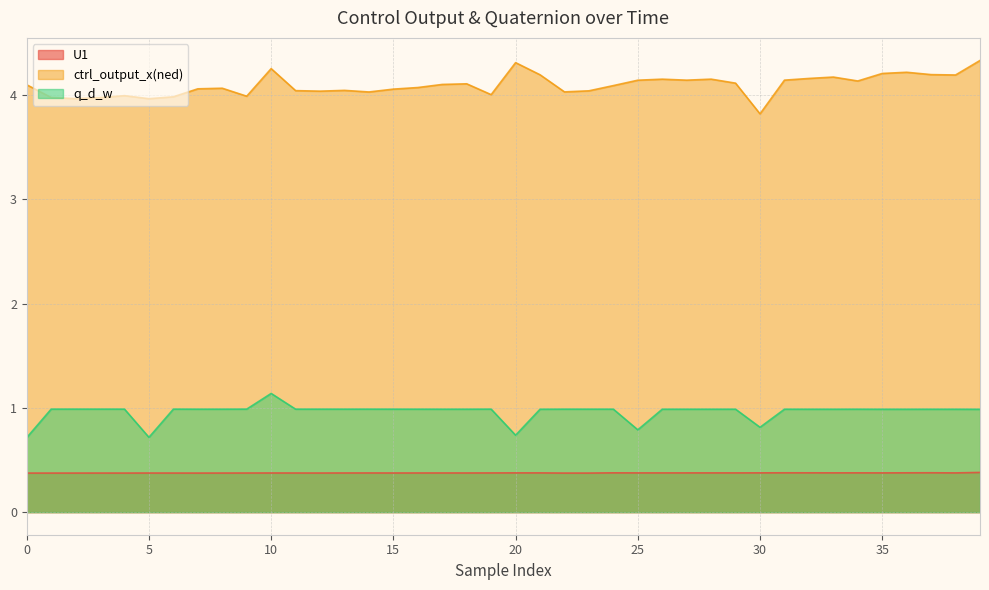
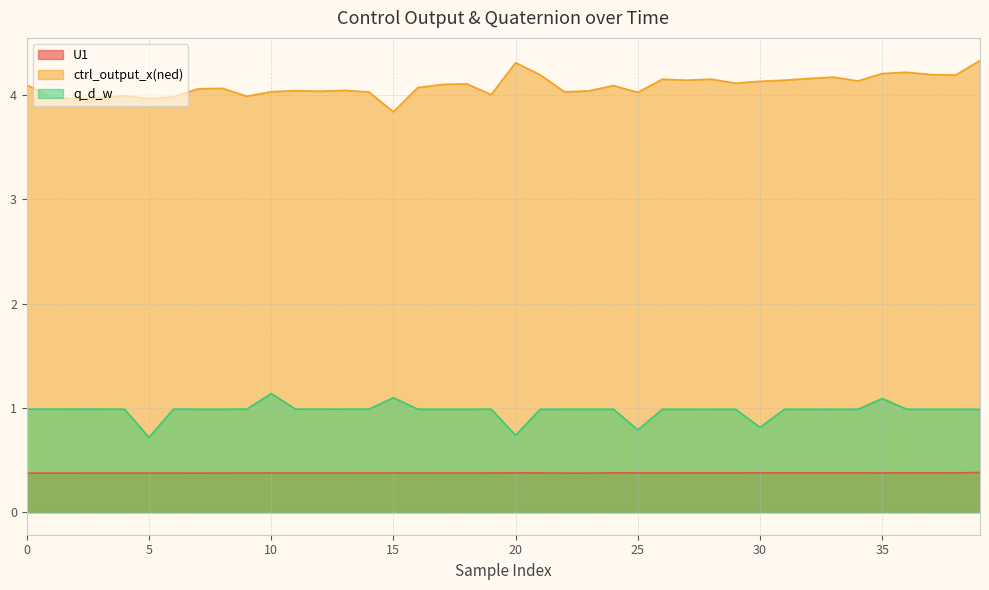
  {
    "U1": {
      "0": 0.37,
      "5": 0.38,
      "10": 0.38,
      "15": 0.38,
      "20": 0.38,
      "25": 0.38,
      "30": 0.38,
      "35": 0.38
    },
    "ctrl_output_x(ned)": {
      "0": 4.10,
-     "10": 4.25,
-     "15": 4.06,
+     "10": 4.03,
+     "15": 3.84,
      "20": 4.31,
-     "25": 4.14,
-     "30": 3.82,
+     "25": 4.03,
+     "30": 4.13,
      "35": 4.21
    },
    "q_d_w": {
-     "0": 0.71,
+     "0": 0.99,
      "5": 0.72,
      "10": 1.14,
-     "15": 0.99,
+     "15": 1.10,
      "20": 0.74,
      "25": 0.79,
      "30": 0.81,
-     "35": 0.99
+     "35": 1.09
    }
  }
